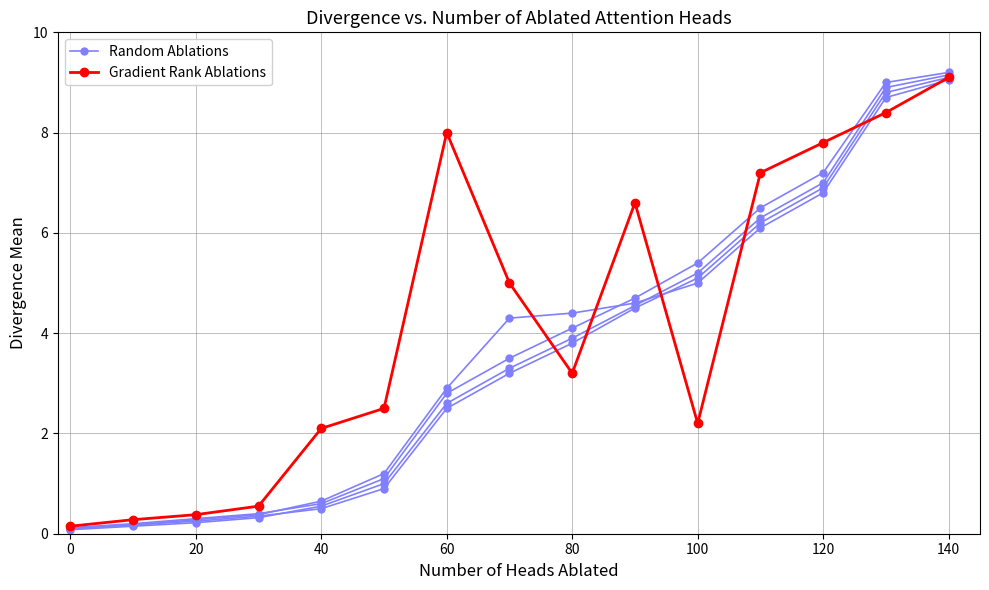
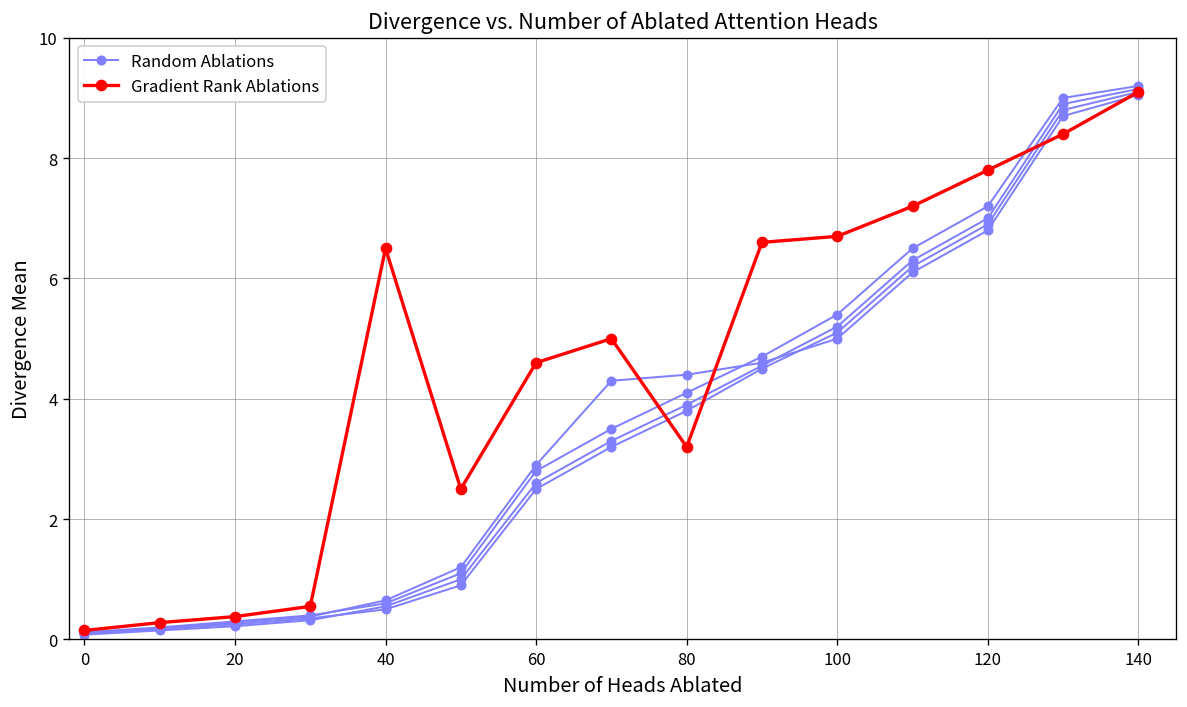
  {
    "Gradient Rank Ablations": {
      "20": 0.4,
-     "40": 2.1,
-     "60": 8.0,
+     "40": 6.5,
+     "60": 4.6,
      "80": 3.2,
-     "100": 2.2,
+     "100": 6.7,
      "120": 7.8
    }
  }
